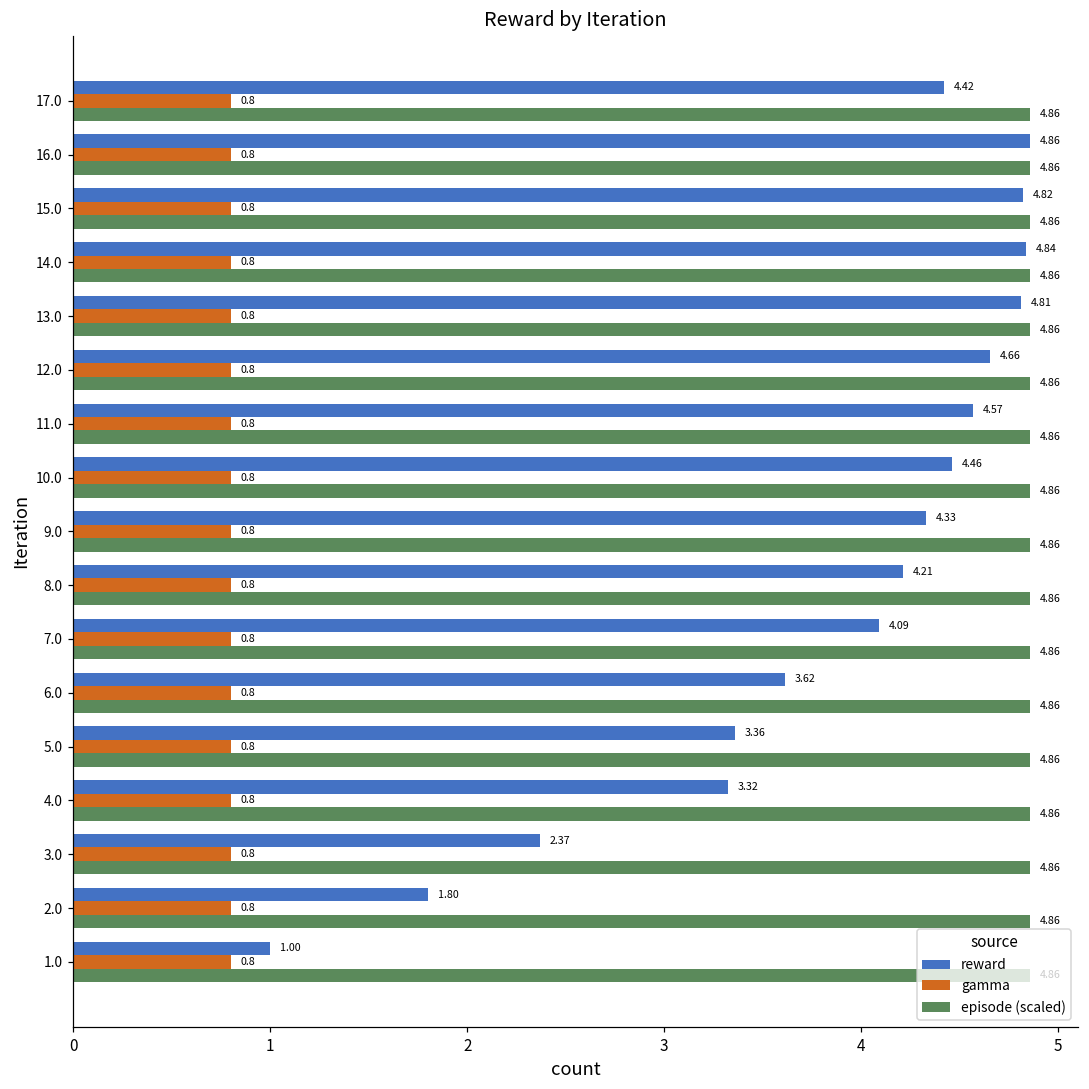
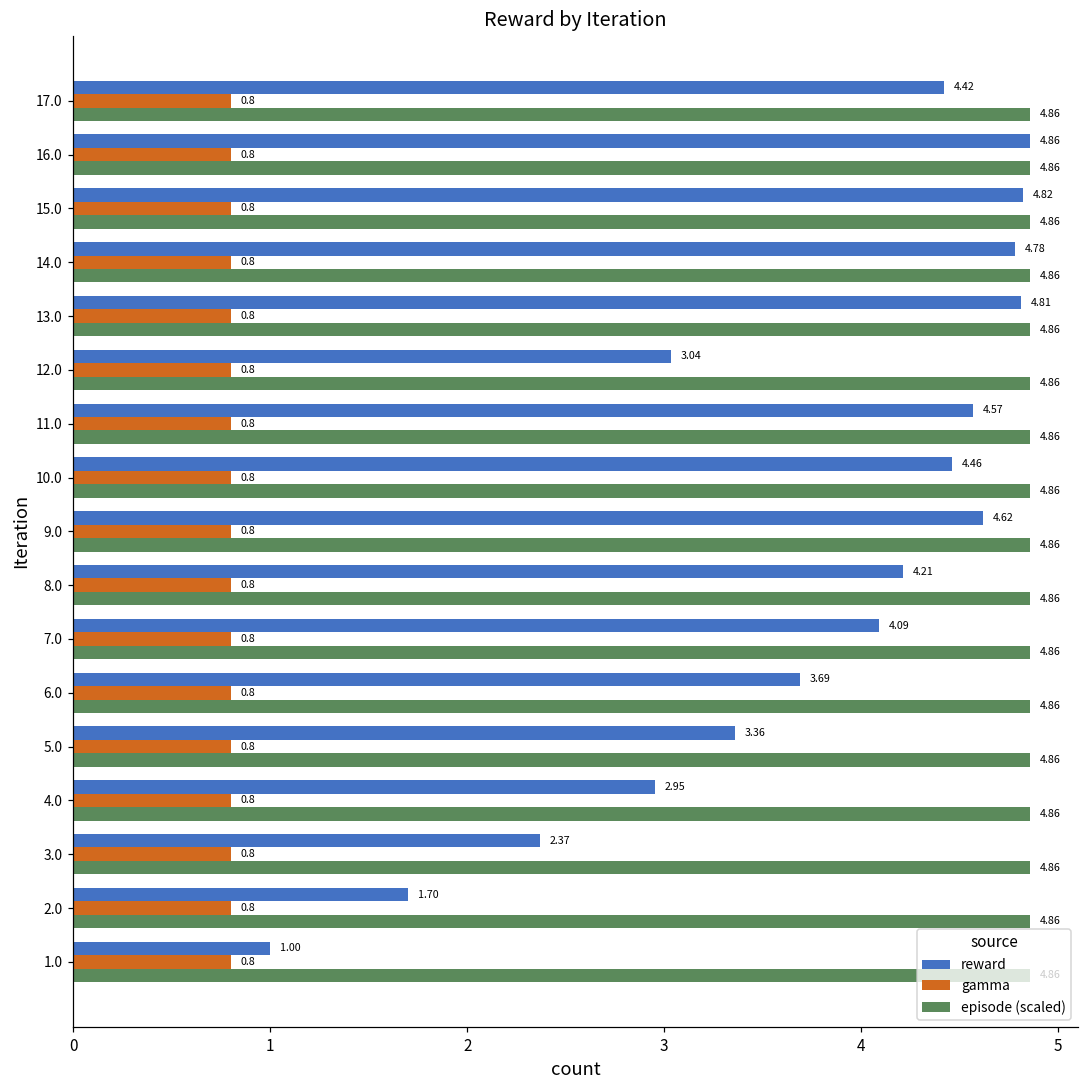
  {
    "reward": {
      "17.0": 4.42,
      "16.0": 4.86,
      "15.0": 4.82,
-     "14.0": 4.84,
+     "14.0": 4.78,
      "13.0": 4.81,
-     "12.0": 4.66,
+     "12.0": 3.04,
      "11.0": 4.57,
      "10.0": 4.46,
-     "9.0": 4.33,
+     "9.0": 4.62,
      "8.0": 4.21,
      "7.0": 4.09,
-     "6.0": 3.62,
+     "6.0": 3.69,
      "5.0": 3.36,
-     "4.0": 3.32,
+     "4.0": 2.95,
      "3.0": 2.37,
-     "2.0": 1.80,
+     "2.0": 1.70,
      "1.0": 1.00
    },
    "gamma": {
      "17.0": 0.8,
      "16.0": 0.8,
      "15.0": 0.8,
      "14.0": 0.8,
      "13.0": 0.8,
      "12.0": 0.8,
      "11.0": 0.8,
      "10.0": 0.8,
      "9.0": 0.8,
      "8.0": 0.8,
      "7.0": 0.8,
      "6.0": 0.8,
      "5.0": 0.8,
      "4.0": 0.8,
      "3.0": 0.8,
      "2.0": 0.8,
      "1.0": 0.8
    },
    "episode (scaled)": {
      "17.0": 4.86,
      "16.0": 4.86,
      "15.0": 4.86,
      "14.0": 4.86,
      "13.0": 4.86,
      "12.0": 4.86,
      "11.0": 4.86,
      "10.0": 4.86,
      "9.0": 4.86,
      "8.0": 4.86,
      "7.0": 4.86,
      "6.0": 4.86,
      "5.0": 4.86,
      "4.0": 4.86,
      "3.0": 4.86,
      "2.0": 4.86
    }
  }
